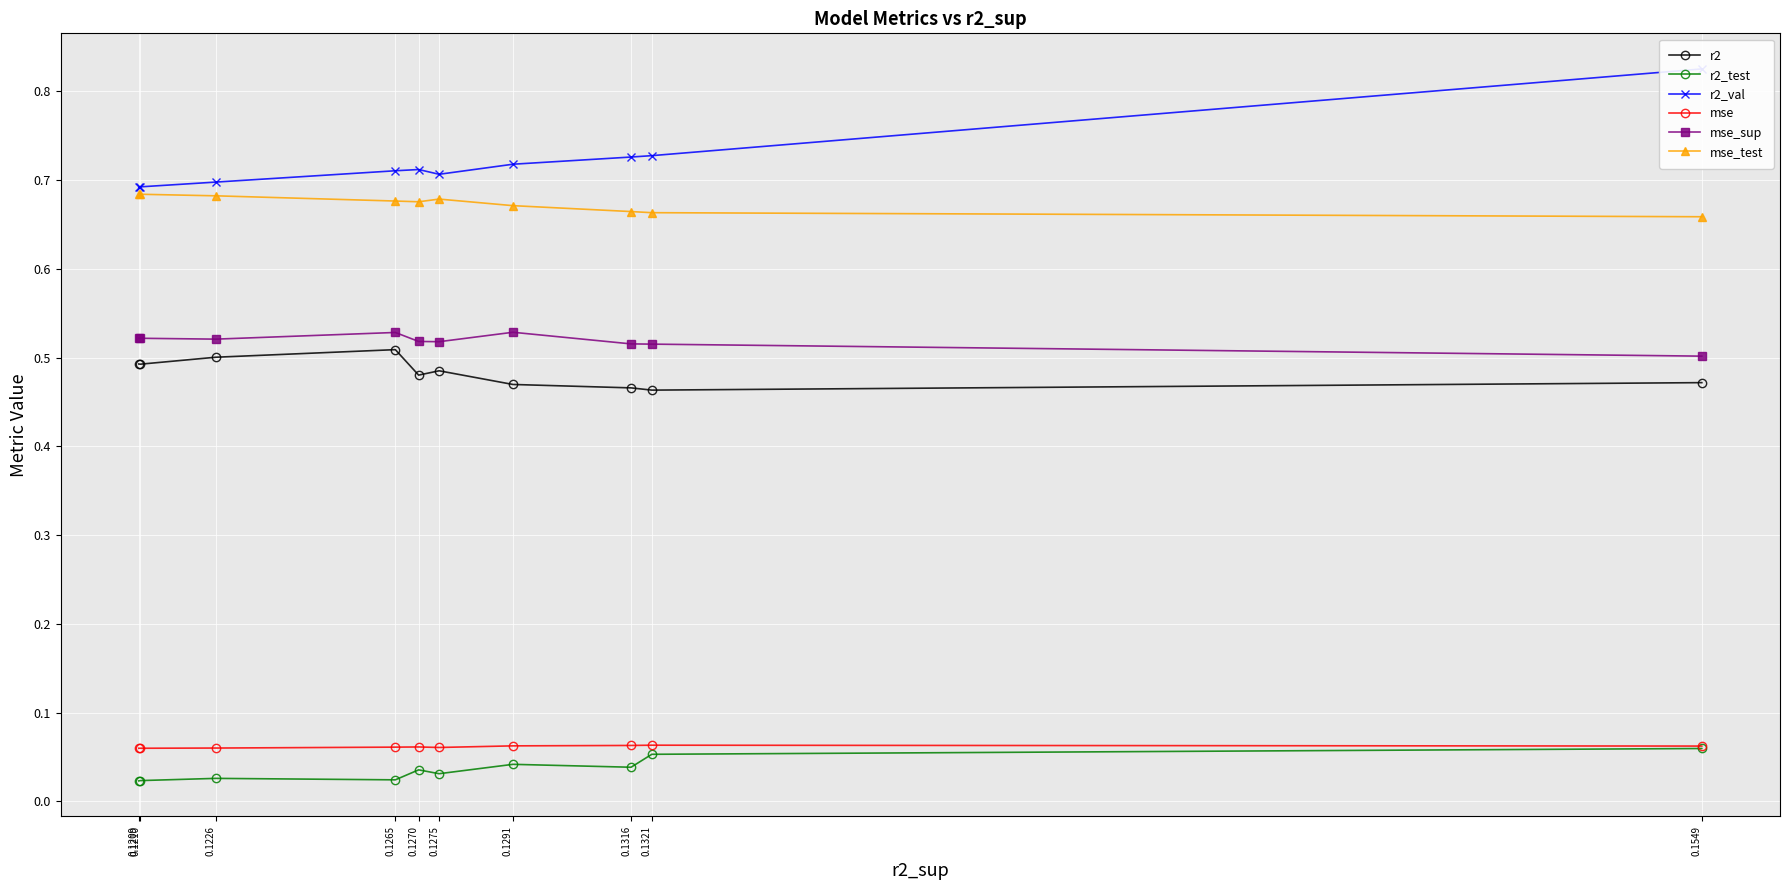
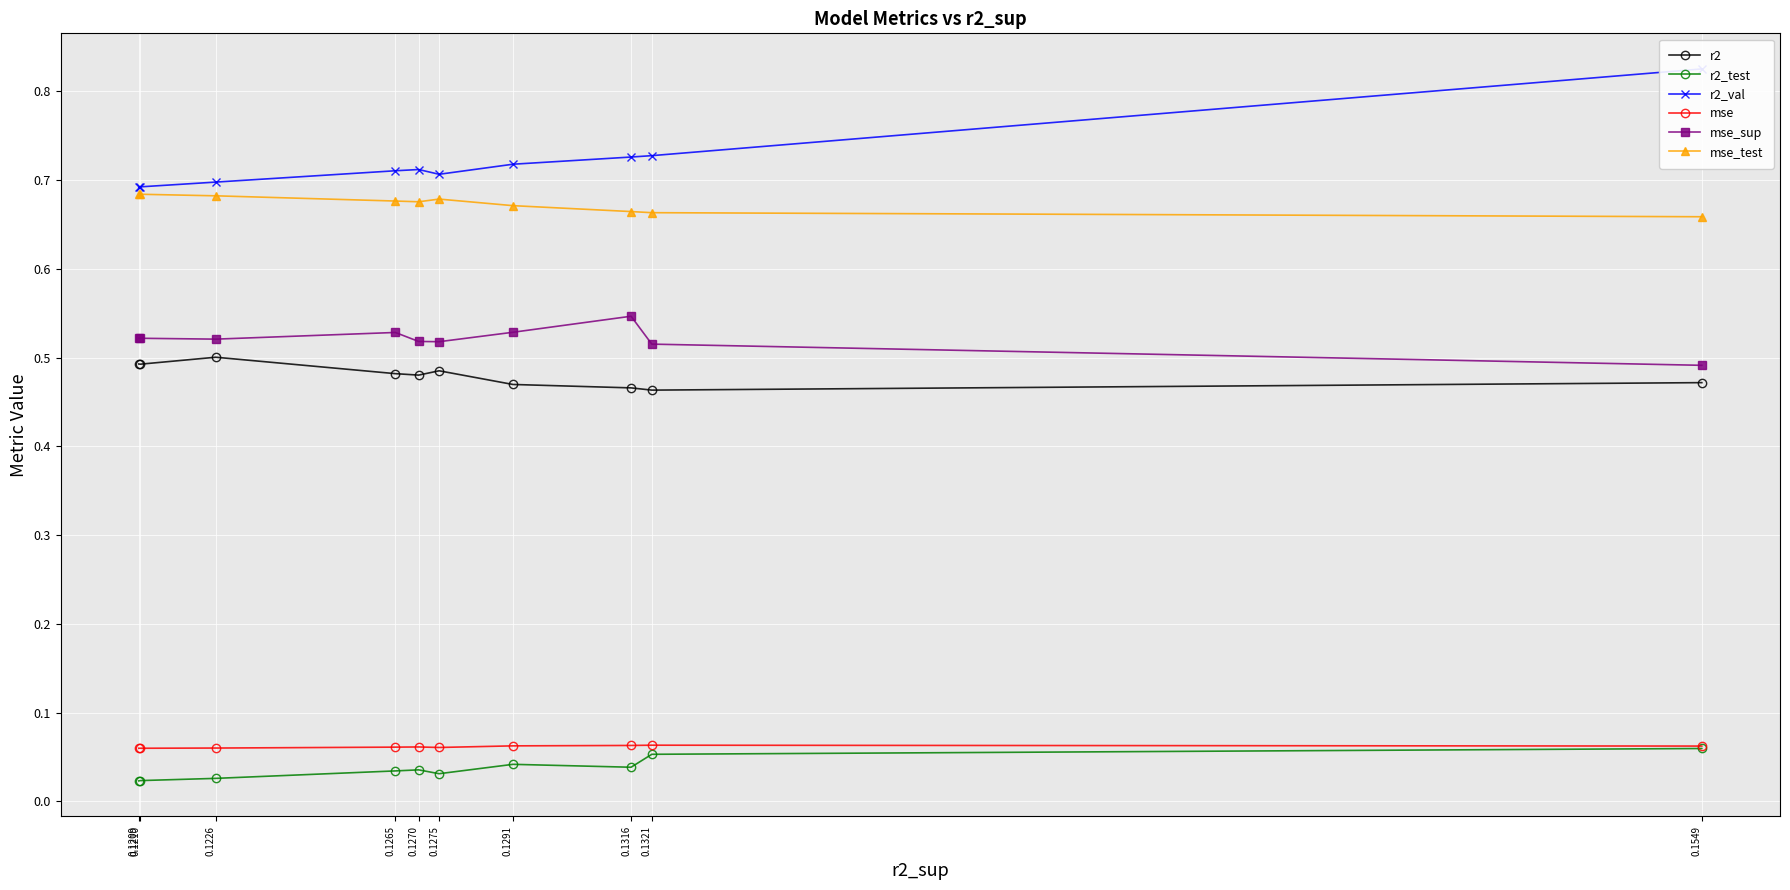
  {
    "r2": {
      "0.1209": 0.49,
      "0.1210": 0.49,
      "0.1226": 0.50,
-     "0.1265": 0.51,
+     "0.1265": 0.48,
      "0.1270": 0.48,
      "0.1275": 0.49,
      "0.1291": 0.47,
      "0.1316": 0.47,
      "0.1321": 0.46,
      "0.1549": 0.47
    },
    "r2_test": {
      "0.1209": 0.02,
      "0.1210": 0.02,
      "0.1226": 0.03,
-     "0.1265": 0.02,
+     "0.1265": 0.03,
      "0.1270": 0.04,
      "0.1275": 0.03,
      "0.1291": 0.04,
      "0.1316": 0.04,
      "0.1321": 0.05
    },
    "r2_val": {
      "0.1209": 0.69,
      "0.1210": 0.69,
      "0.1226": 0.70,
      "0.1265": 0.71,
      "0.1270": 0.71,
      "0.1275": 0.71,
      "0.1291": 0.72,
      "0.1316": 0.73,
      "0.1321": 0.73
    },
    "mse": {
      "0.1209": 0.06,
      "0.1210": 0.06,
      "0.1226": 0.06,
      "0.1265": 0.06,
      "0.1270": 0.06,
      "0.1275": 0.06,
      "0.1291": 0.06,
      "0.1316": 0.06,
      "0.1321": 0.06
    },
    "mse_sup": {
      "0.1209": 0.52,
      "0.1210": 0.52,
      "0.1226": 0.52,
      "0.1265": 0.53,
      "0.1270": 0.52,
      "0.1275": 0.52,
      "0.1291": 0.53,
-     "0.1316": 0.52,
+     "0.1316": 0.55,
      "0.1321": 0.52,
-     "0.1549": 0.50
+     "0.1549": 0.49
    },
    "mse_test": {
      "0.1209": 0.68,
      "0.1210": 0.68,
      "0.1226": 0.68,
      "0.1265": 0.68,
      "0.1270": 0.68,
      "0.1275": 0.68,
      "0.1291": 0.67,
      "0.1316": 0.66,
      "0.1321": 0.66,
      "0.1549": 0.66
    }
  }
